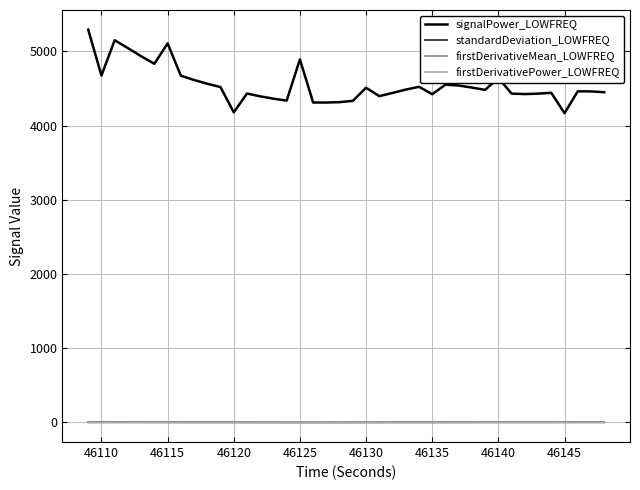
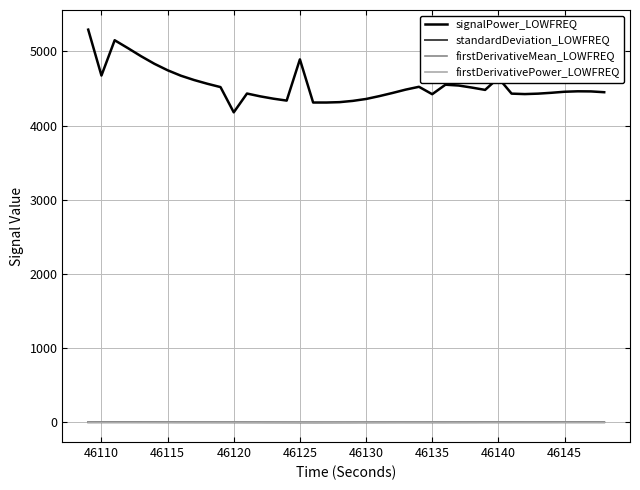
  {
    "signalPower_LOWFREQ": {
      "46110": 4700,
-     "46115": 5100,
+     "46115": 4700,
      "46120": 4200,
      "46125": 4900,
-     "46130": 4500,
+     "46130": 4400,
      "46135": 4400,
-     "46145": 4200
+     "46145": 4500
    },
    "firstDerivativePower_LOWFREQ": {
      "46110": 0,
      "46115": 0,
      "46120": 0,
      "46125": 0,
      "46130": 0,
      "46135": 0,
      "46140": 0,
      "46145": 0
    }
  }
